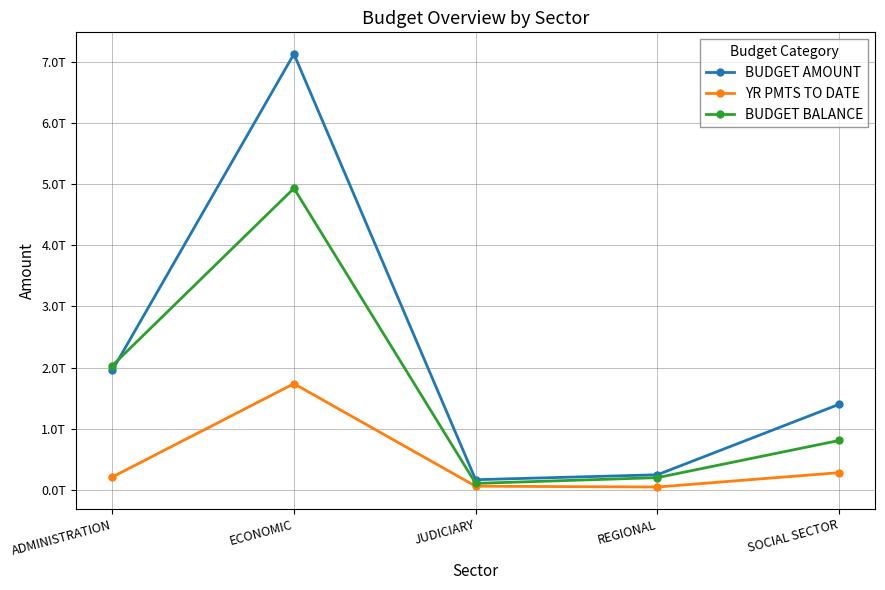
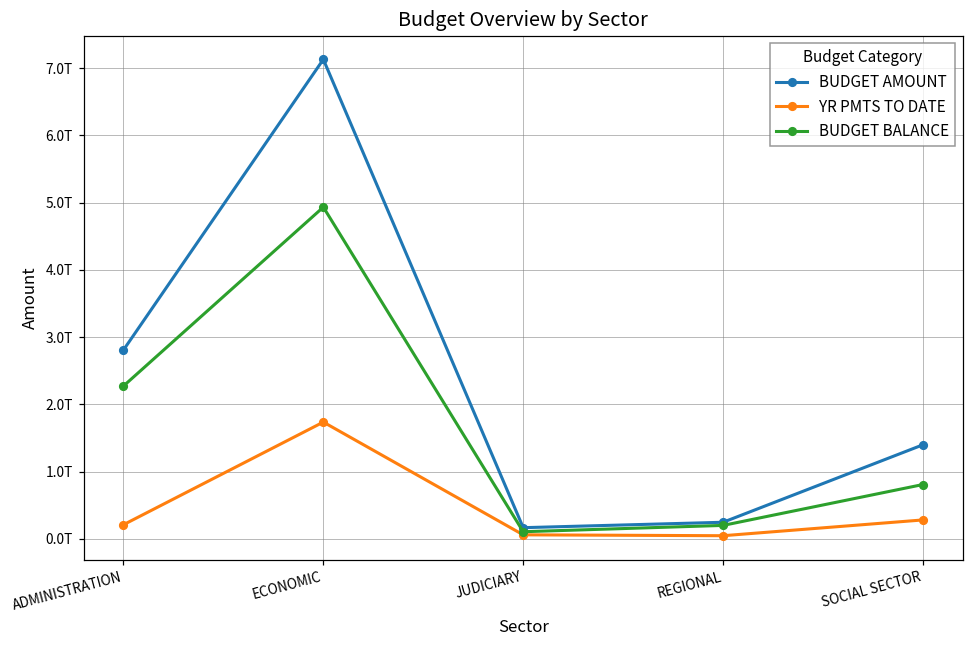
  {
    "BUDGET AMOUNT": {
-     "ADMINISTRATION": "2.0T",
+     "ADMINISTRATION": "2.8T",
      "ECONOMIC": "7.1T",
      "JUDICIARY": "0.2T",
      "REGIONAL": "0.2T",
      "SOCIAL SECTOR": "1.4T"
    },
    "YR PMTS TO DATE": {
      "ADMINISTRATION": "0.2T",
      "ECONOMIC": "1.7T",
      "JUDICIARY": "0.1T",
      "REGIONAL": "0.0T",
      "SOCIAL SECTOR": "0.3T"
    },
    "BUDGET BALANCE": {
-     "ADMINISTRATION": "2.0T",
+     "ADMINISTRATION": "2.3T",
      "ECONOMIC": "4.9T",
      "JUDICIARY": "0.1T",
      "REGIONAL": "0.2T",
      "SOCIAL SECTOR": "0.8T"
    }
  }
